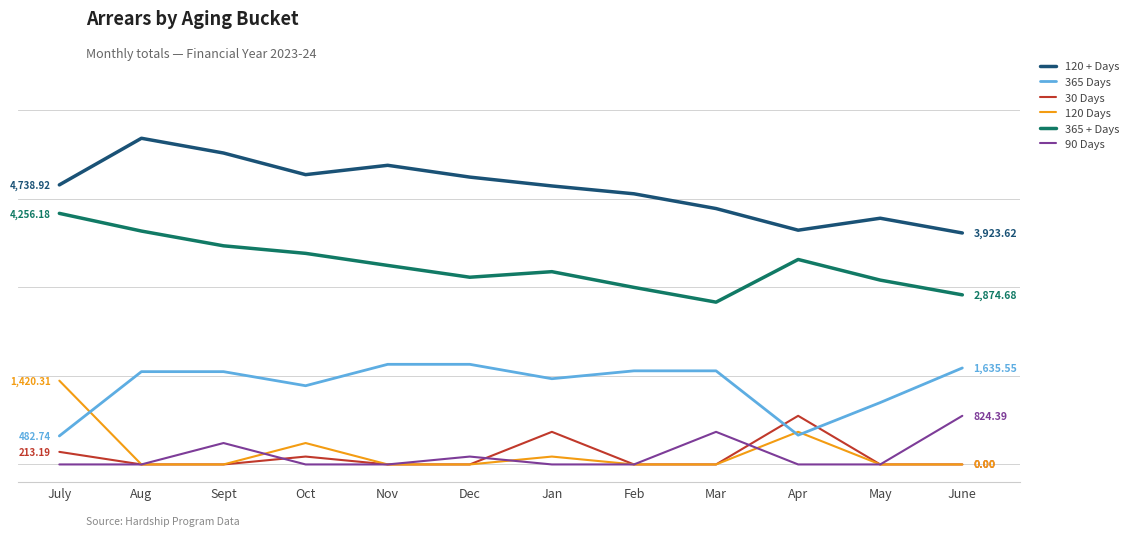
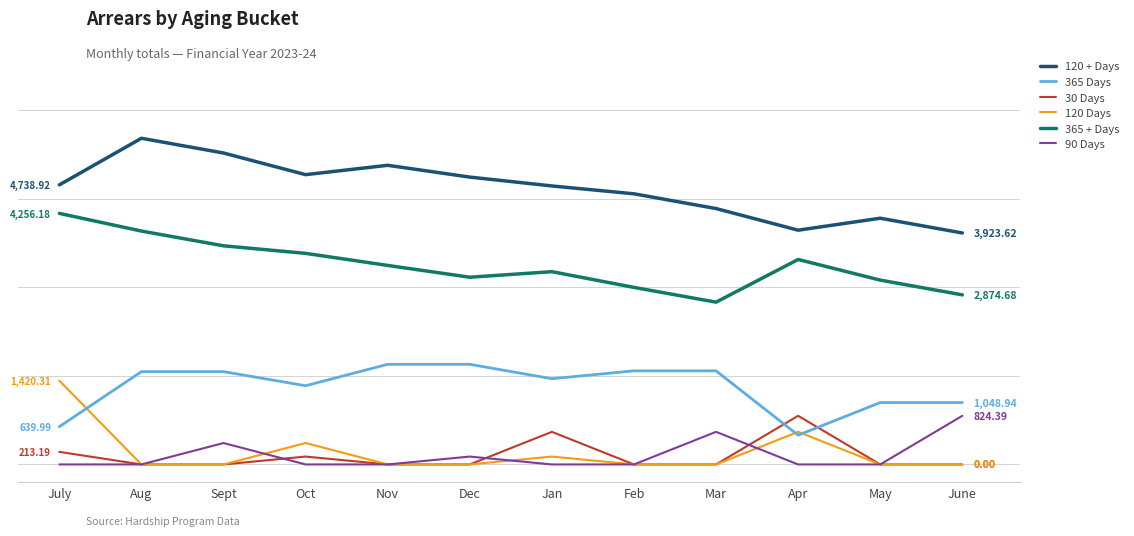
  {
    "365 Days": {
-     "July": "482.74",
-     "June": "1,635.55"
+     "July": "639.99",
+     "June": "1,048.94"
    },
    "30 Days": {
      "July": "213.19"
    },
    "120 Days": {
      "July": "1,420.31"
    },
    "90 Days": {
      "June": "824.39"
    }
  }
